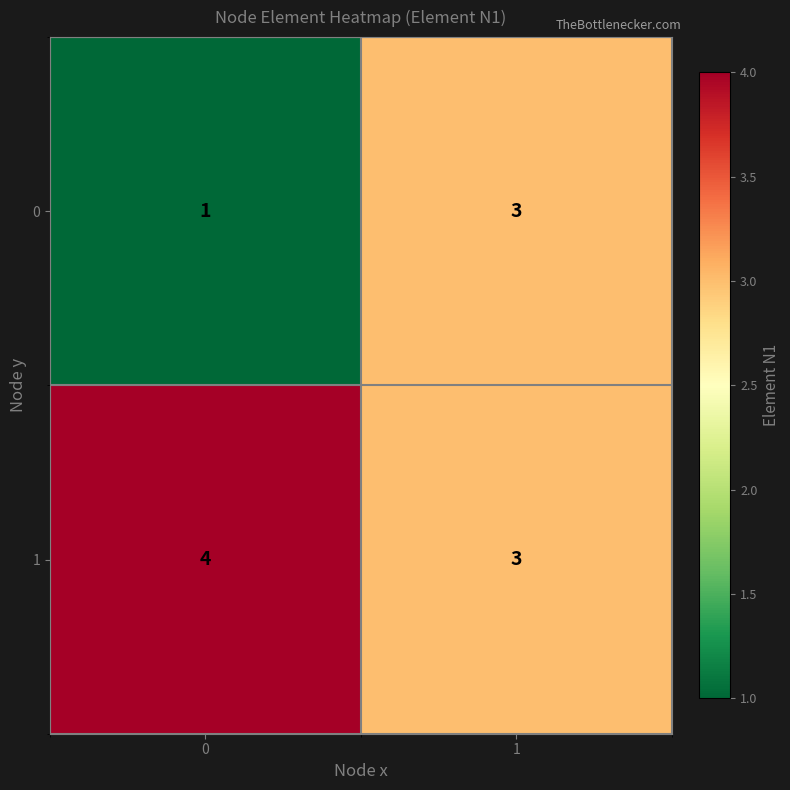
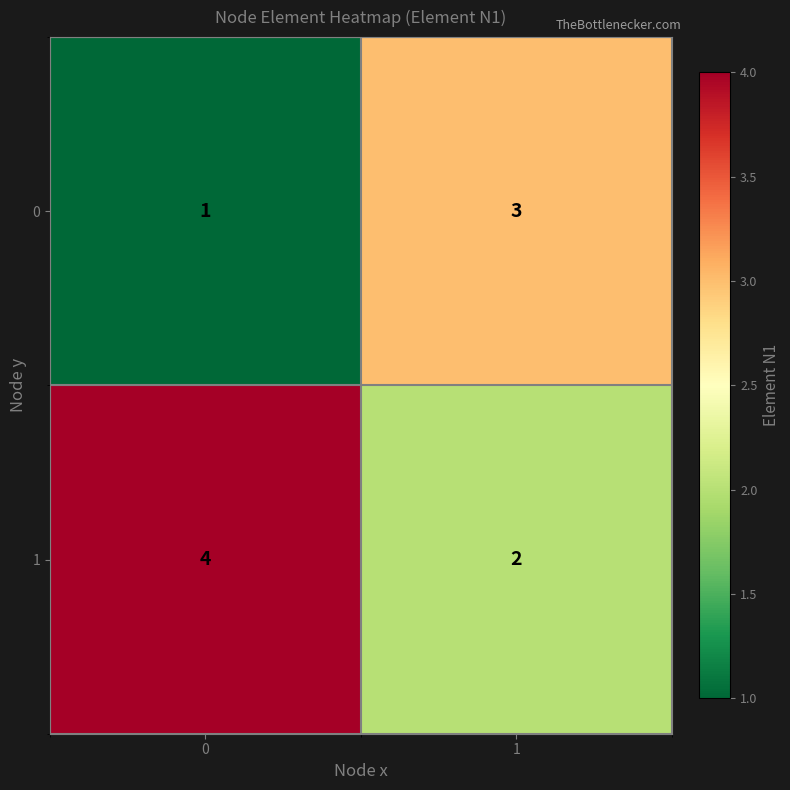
  {
    "0": {
      "0": 1,
      "1": 3
    },
    "1": {
      "0": 4,
-     "1": 3
+     "1": 2
    }
  }
